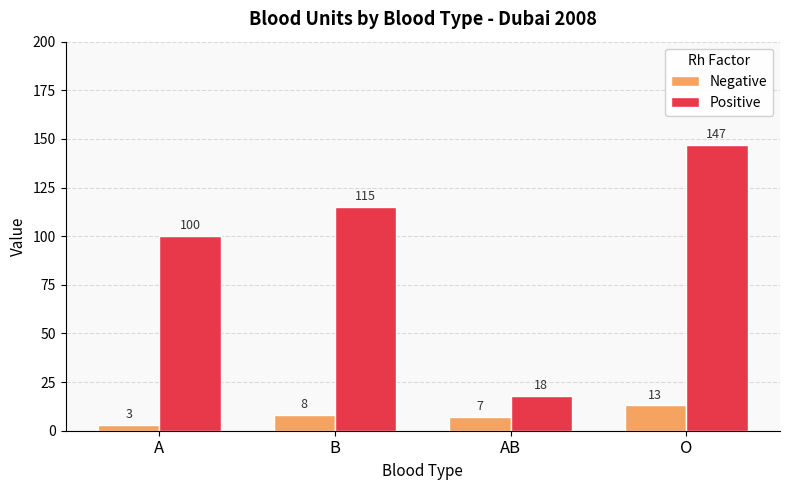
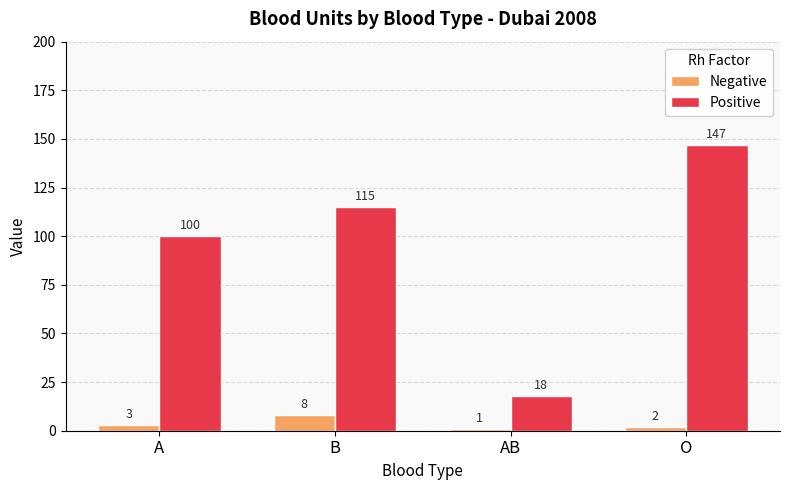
  {
    "Negative": {
      "A": 3,
      "B": 8,
-     "AB": 7,
-     "O": 13
+     "AB": 1,
+     "O": 2
    },
    "Positive": {
      "A": 100,
      "B": 115,
      "AB": 18,
      "O": 147
    }
  }
